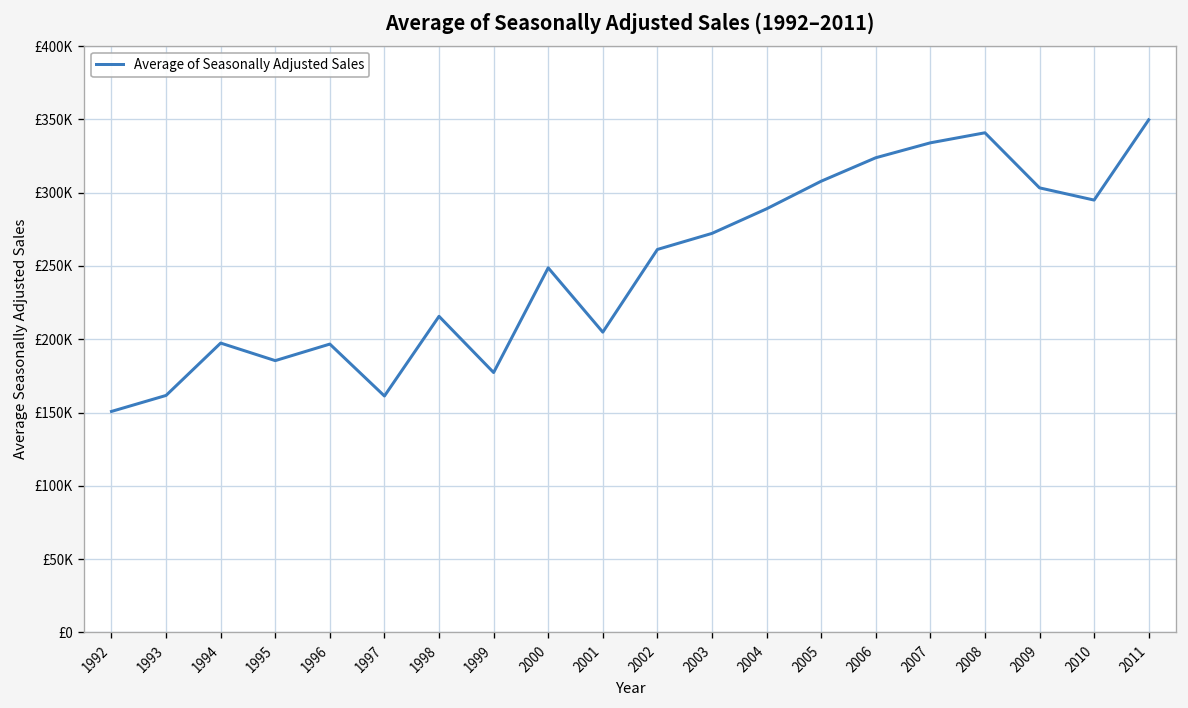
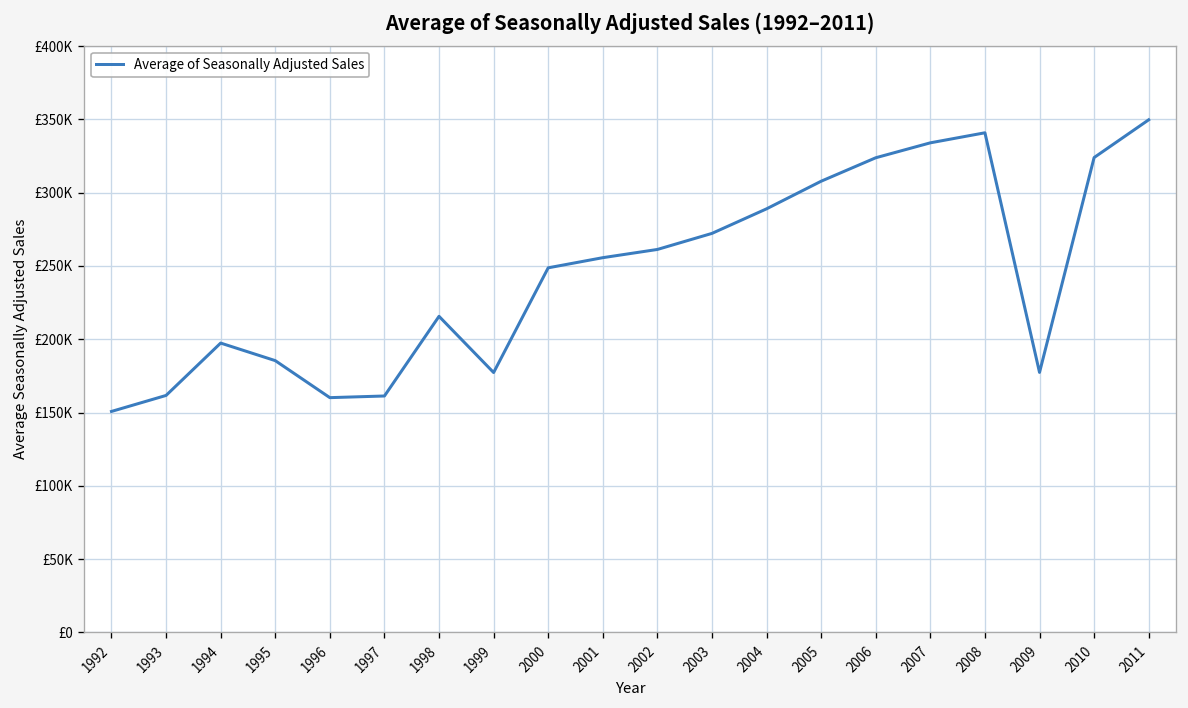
  {
    "1992": "£151000",
    "1993": "£162000",
    "1994": "£197000",
    "1995": "£185000",
-   "1996": "£197000",
+   "1996": "£160000",
    "1997": "£161000",
    "1998": "£216000",
    "1999": "£177000",
    "2000": "£249000",
-   "2001": "£205000",
+   "2001": "£256000",
    "2002": "£261000",
    "2003": "£272000",
    "2004": "£289000",
    "2005": "£308000",
    "2006": "£324000",
    "2007": "£334000",
    "2008": "£341000",
-   "2009": "£303000",
-   "2010": "£295000",
+   "2009": "£177000",
+   "2010": "£324000",
    "2011": "£350000"
  }
